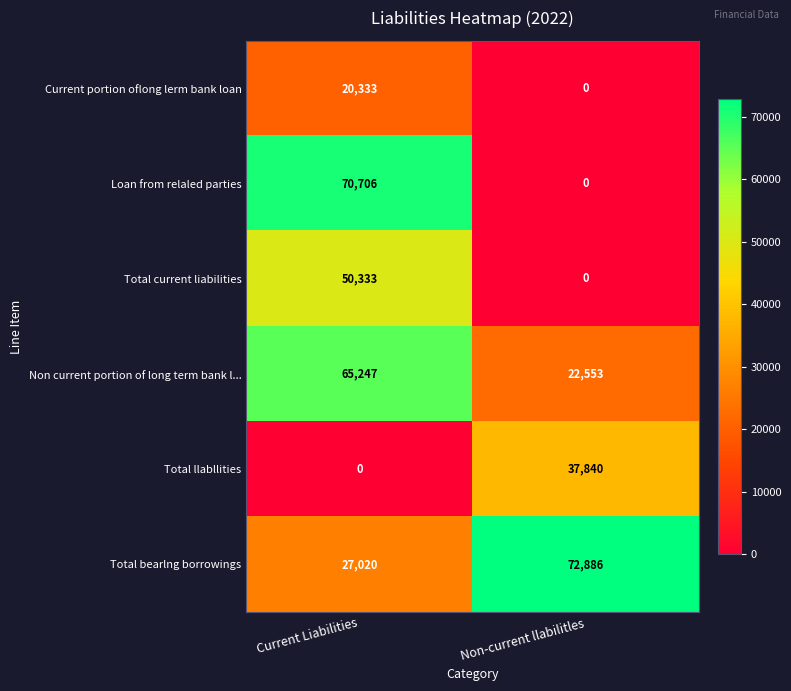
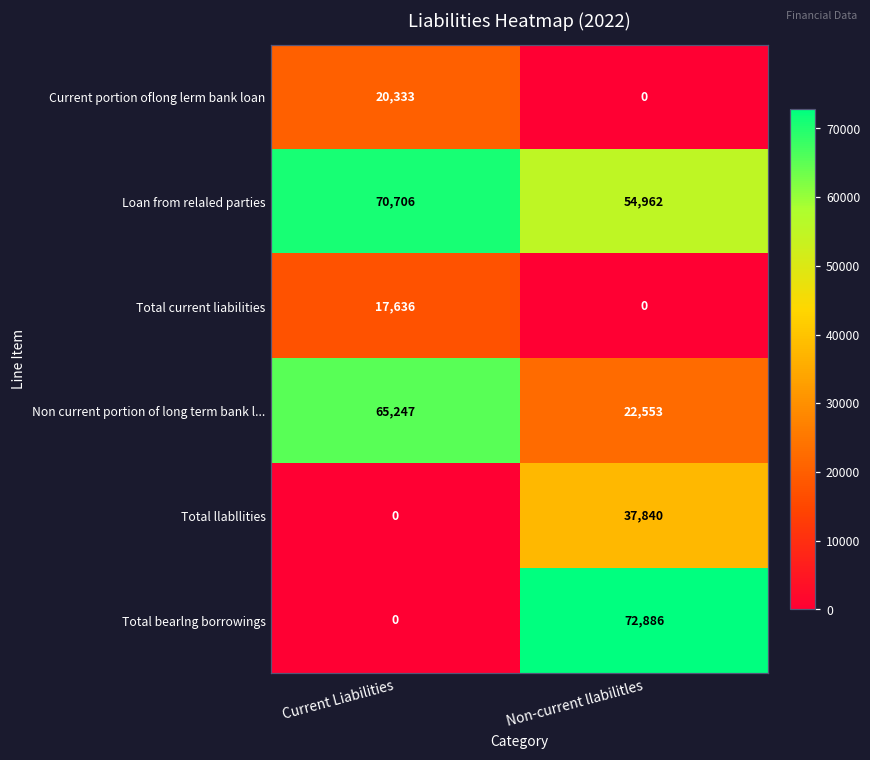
  {
    "Current portion oflong lerm bank loan": {
      "Current Liabilities": "20,333",
      "Non-current llabilitles": "0"
    },
    "Loan from relaled parties": {
      "Current Liabilities": "70,706",
-     "Non-current llabilitles": "0"
+     "Non-current llabilitles": "54,962"
    },
    "Total current liabilities": {
-     "Current Liabilities": "50,333",
+     "Current Liabilities": "17,636",
      "Non-current llabilitles": "0"
    },
    "Non current portion of long term bank l...": {
      "Current Liabilities": "65,247",
      "Non-current llabilitles": "22,553"
    },
    "Total llabllities": {
      "Current Liabilities": "0",
      "Non-current llabilitles": "37,840"
    },
    "Total bearlng borrowings": {
-     "Current Liabilities": "27,020",
+     "Current Liabilities": "0",
      "Non-current llabilitles": "72,886"
    }
  }
